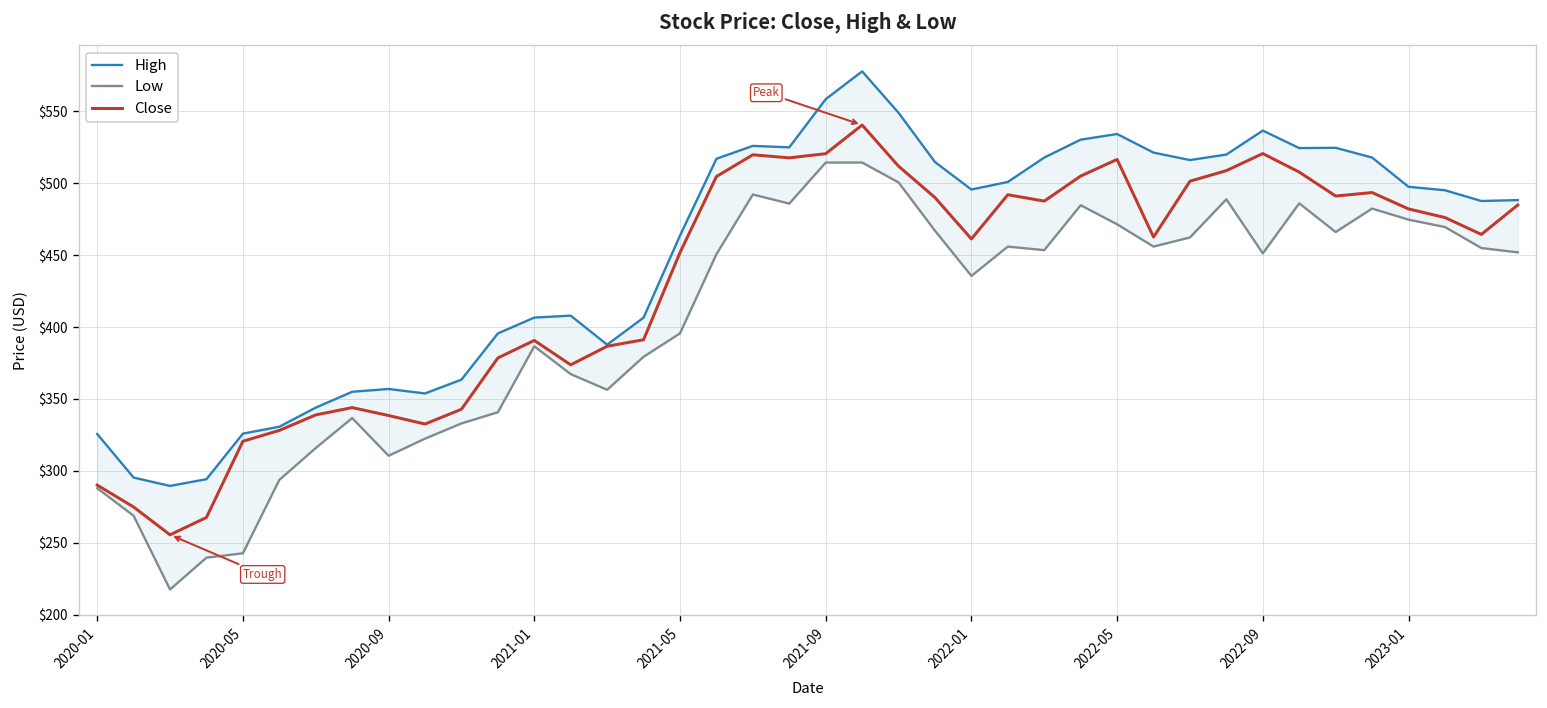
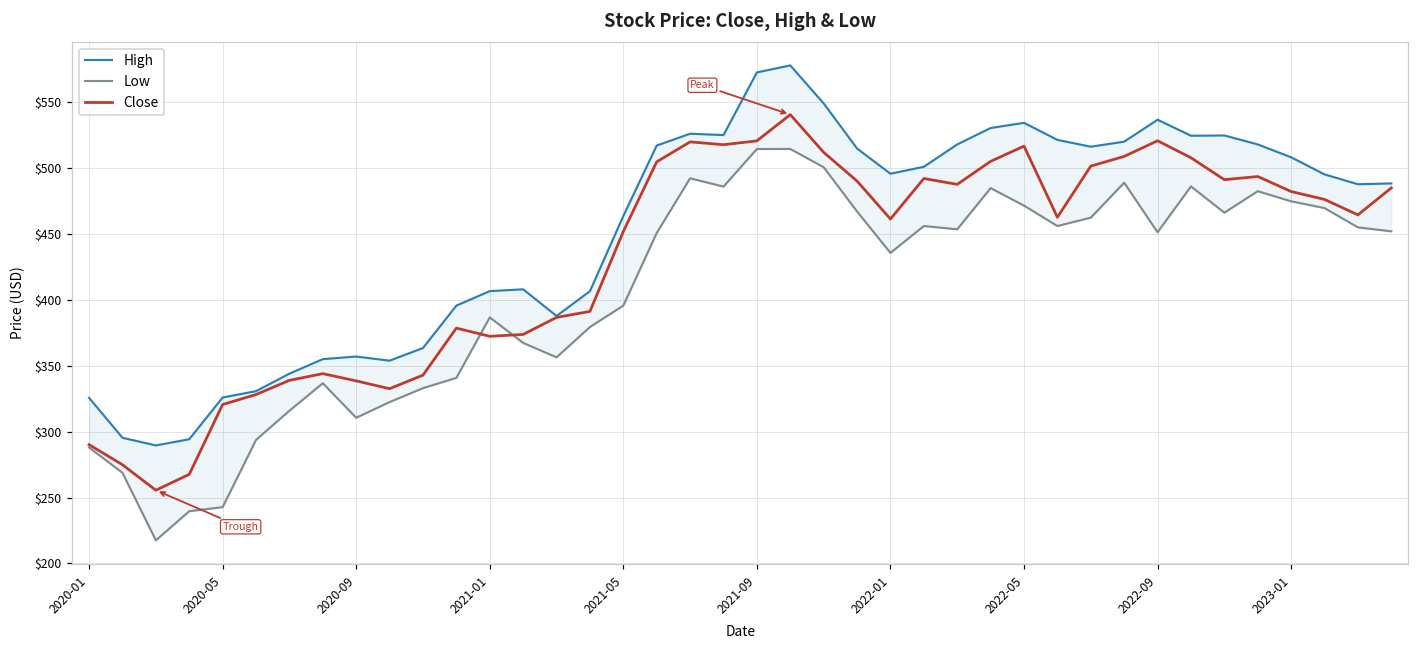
  {
    "High": {
      "2020-01": "$326",
      "2020-05": "$326",
      "2020-09": "$357",
      "2021-01": "$407",
      "2021-05": "$464",
-     "2021-09": "$558",
+     "2021-09": "$572",
      "2022-01": "$496",
      "2022-05": "$534",
      "2022-09": "$537",
-     "2023-01": "$498"
+     "2023-01": "$508"
    },
    "Low": {
      "2020-01": "$288",
      "2020-05": "$243",
      "2020-09": "$311",
      "2021-01": "$387",
      "2021-05": "$396",
      "2021-09": "$514",
      "2022-01": "$436",
      "2022-05": "$471",
      "2022-09": "$451",
      "2023-01": "$475"
    },
    "Close": {
      "2020-01": "$290",
      "2020-05": "$321",
      "2020-09": "$338",
-     "2021-01": "$391",
+     "2021-01": "$372",
      "2021-05": "$452",
      "2021-09": "$521",
      "2022-01": "$461",
      "2022-05": "$517",
      "2022-09": "$521",
      "2023-01": "$482"
    }
  }
